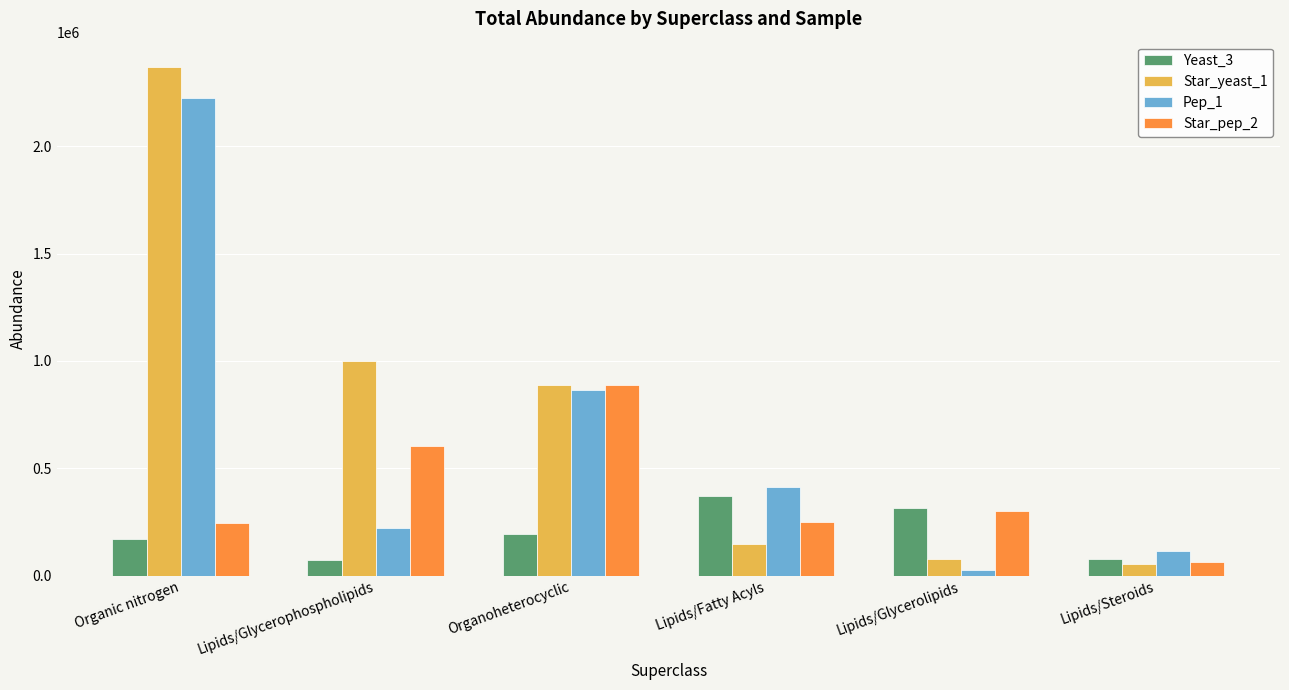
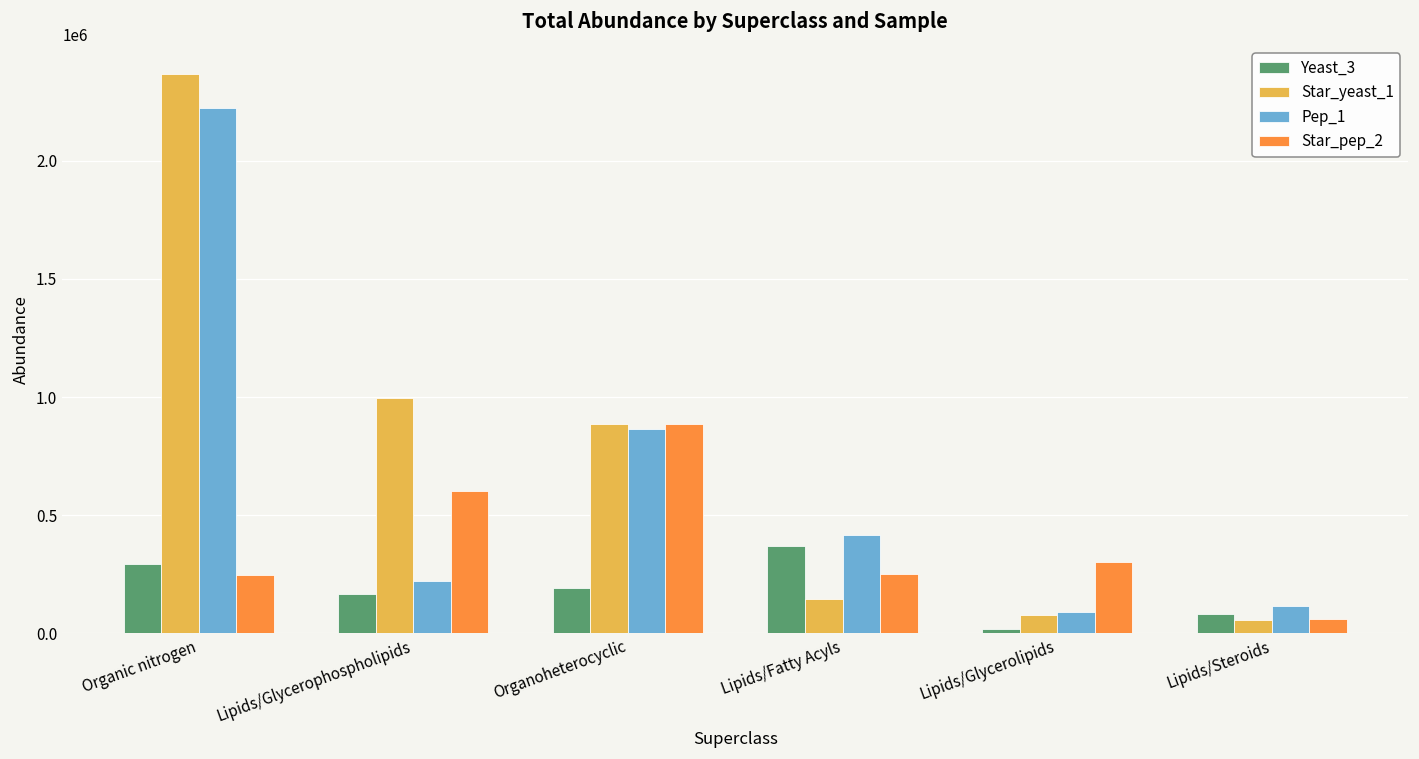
  {
    "Yeast_3": {
-     "Organic nitrogen": 170000,
-     "Lipids/Glycerophospholipids": 80000,
+     "Organic nitrogen": 290000,
+     "Lipids/Glycerophospholipids": 170000,
      "Organoheterocyclic": 190000,
      "Lipids/Fatty Acyls": 370000,
-     "Lipids/Glycerolipids": 320000,
+     "Lipids/Glycerolipids": 20000,
      "Lipids/Steroids": 80000
    },
    "Pep_1": {
      "Organic nitrogen": 2220000,
      "Lipids/Glycerophospholipids": 220000,
      "Organoheterocyclic": 870000,
      "Lipids/Fatty Acyls": 410000,
-     "Lipids/Glycerolipids": 30000,
+     "Lipids/Glycerolipids": 90000,
      "Lipids/Steroids": 120000
    }
  }
